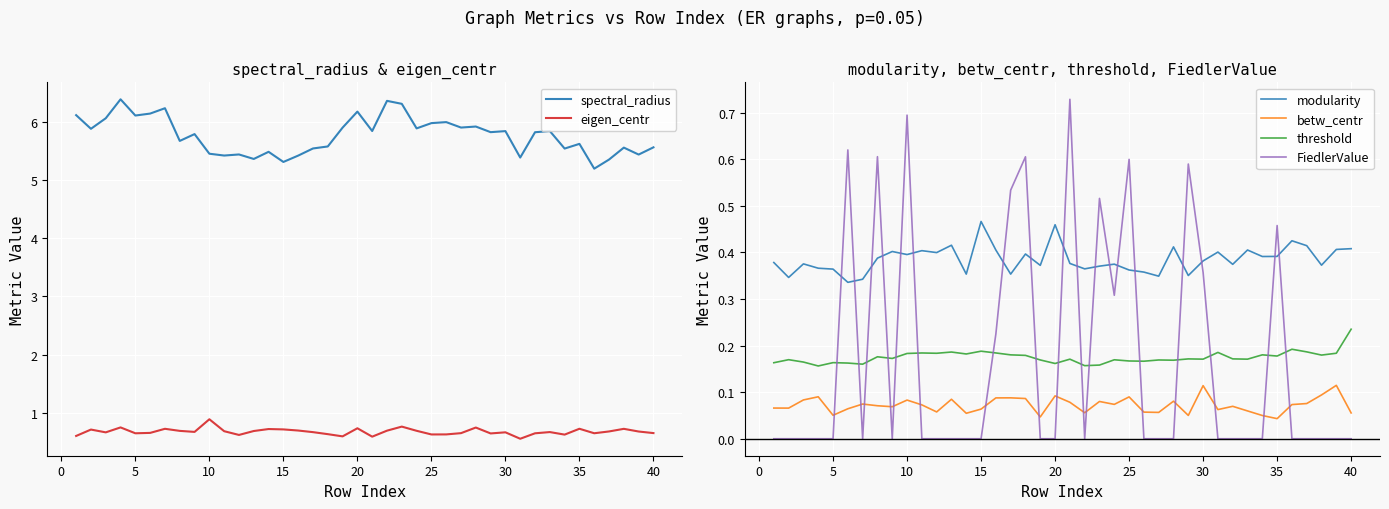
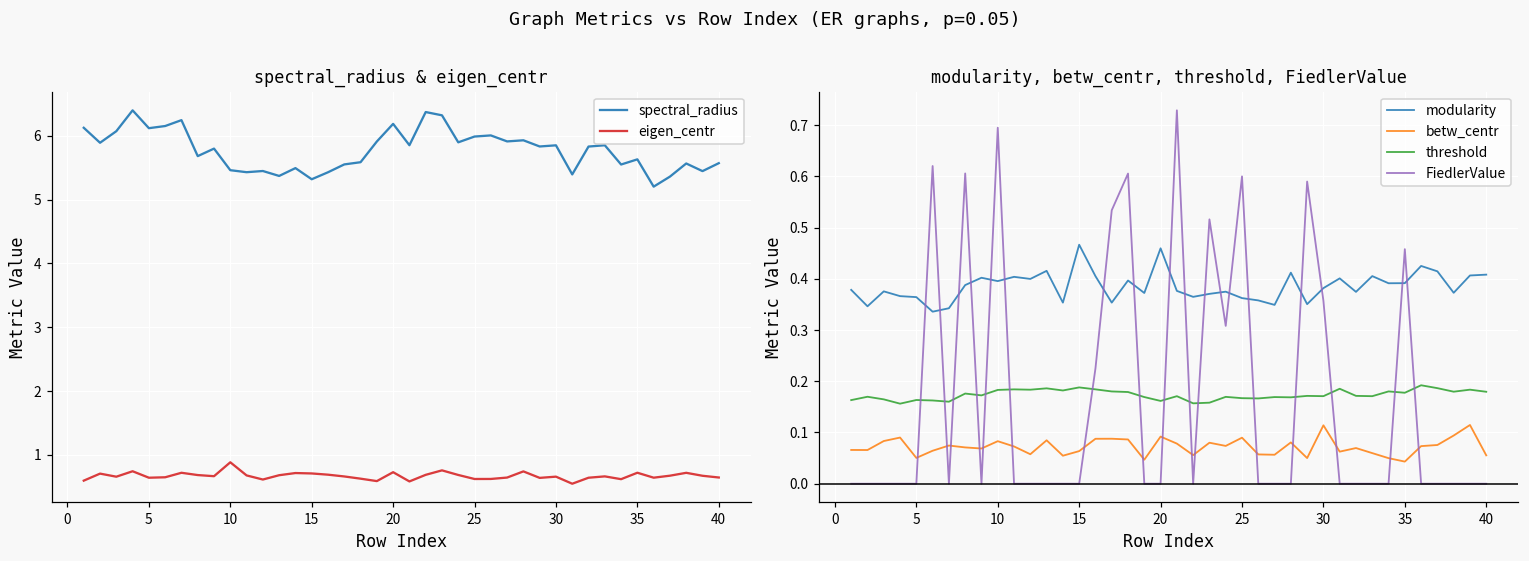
  {
    "spectral_radius & eigen_centr": {
      "spectral_radius": {
        "5": 6.1,
        "10": 5.5,
        "15": 5.3,
        "20": 6.2,
        "25": 6.0,
        "30": 5.9,
        "35": 5.6,
        "40": 5.6
      },
      "eigen_centr": {
        "5": 0.6,
        "10": 0.9,
        "15": 0.7,
        "20": 0.7,
        "25": 0.6,
        "30": 0.7,
        "35": 0.7,
        "40": 0.6
      }
    },
    "modularity, betw_centr, threshold, FiedlerValue": {
      "modularity": {
        "5": 0.36,
        "10": 0.40,
        "15": 0.47,
        "20": 0.46,
        "25": 0.36,
        "30": 0.38,
        "35": 0.39,
        "40": 0.41
      },
      "betw_centr": {
        "5": 0.05,
        "10": 0.08,
        "15": 0.06,
        "20": 0.09,
        "25": 0.09,
        "30": 0.11,
        "35": 0.04,
        "40": 0.06
      },
      "threshold": {
        "5": 0.16,
        "10": 0.18,
        "15": 0.19,
        "20": 0.16,
        "25": 0.17,
        "30": 0.17,
        "35": 0.18,
-       "40": 0.24
+       "40": 0.18
      },
      "FiedlerValue": {
        "5": 0.00,
        "10": 0.69,
        "15": 0.00,
        "20": 0.00,
        "25": 0.60,
        "30": 0.36,
        "35": 0.46,
        "40": 0.00
      }
    }
  }
